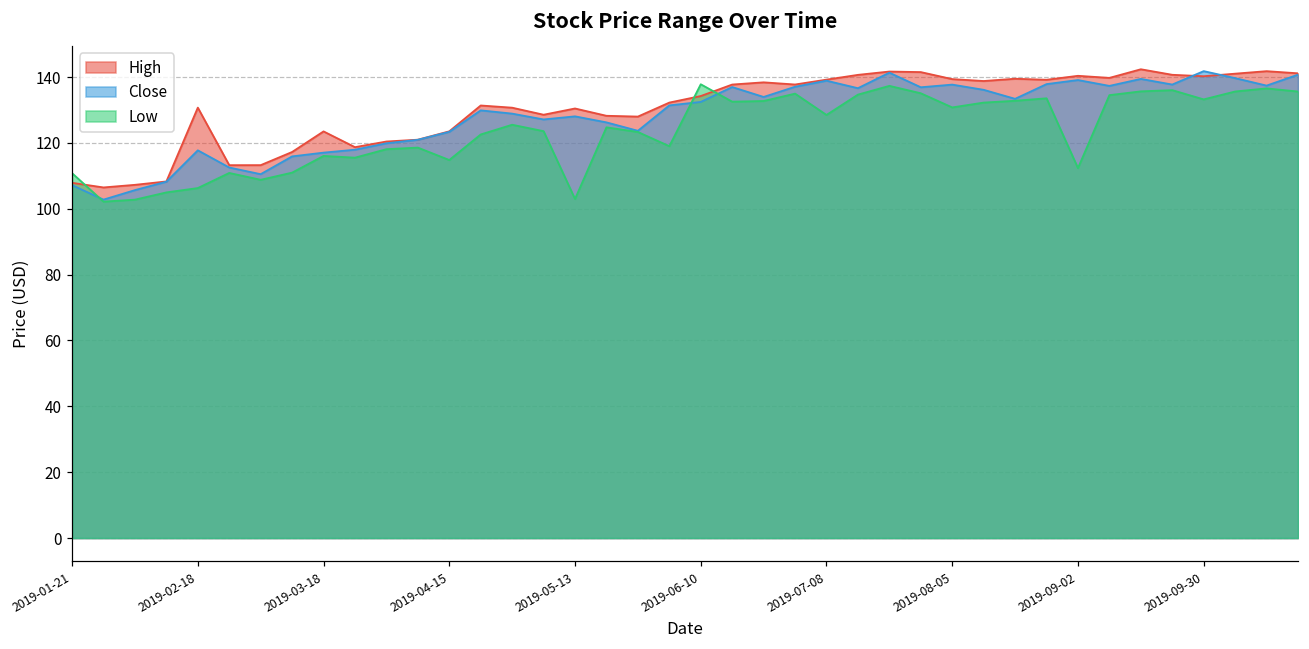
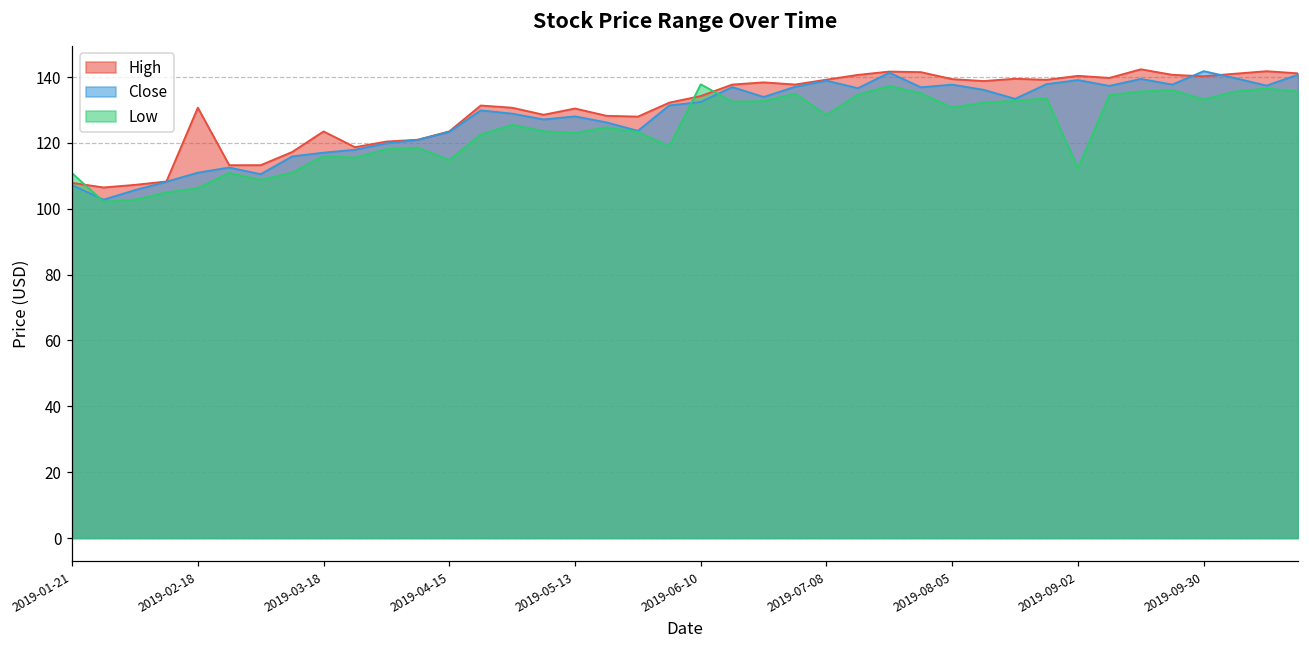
  {
    "High": {
      "2019-02-18": 131,
      "2019-03-18": 124,
      "2019-05-13": 130,
      "2019-06-10": 134,
      "2019-08-05": 139,
      "2019-09-02": 140,
      "2019-09-30": 140
    },
    "Close": {
-     "2019-02-18": 118,
+     "2019-02-18": 111,
      "2019-03-18": 117,
      "2019-05-13": 128,
      "2019-06-10": 132,
      "2019-08-05": 138,
      "2019-09-02": 139,
      "2019-09-30": 142
    },
    "Low": {
      "2019-01-21": 111,
      "2019-02-18": 106,
      "2019-03-18": 116,
      "2019-04-15": 115,
-     "2019-05-13": 103,
+     "2019-05-13": 123,
      "2019-06-10": 138,
      "2019-07-08": 128,
      "2019-08-05": 131,
      "2019-09-02": 112,
      "2019-09-30": 133
    }
  }
